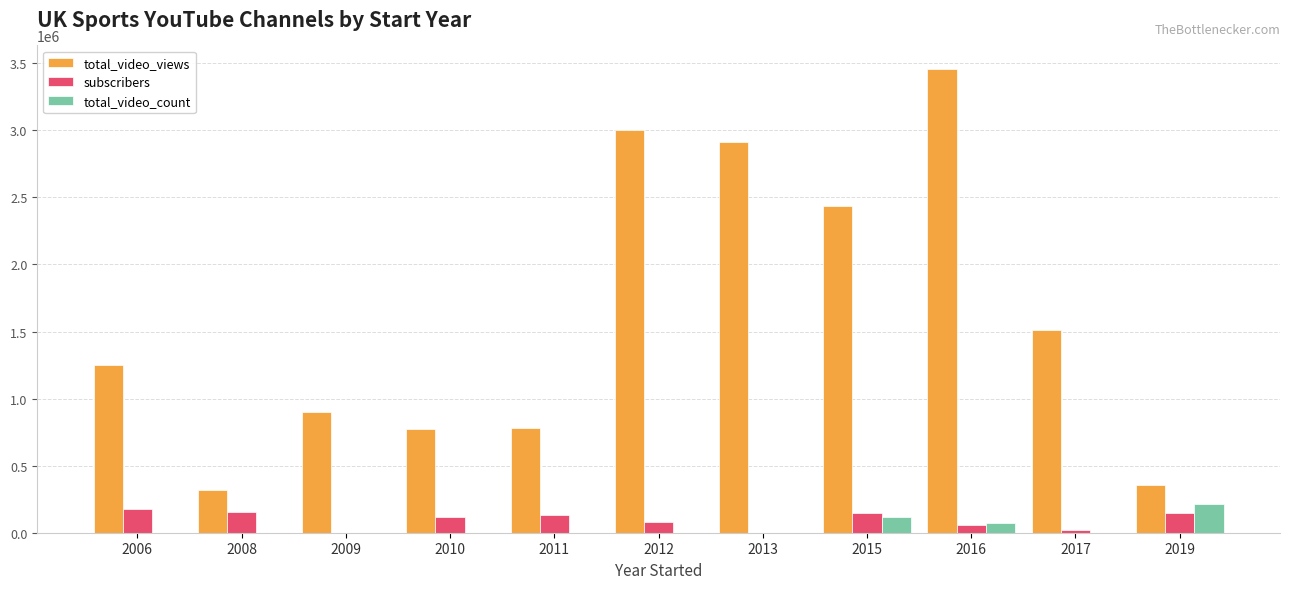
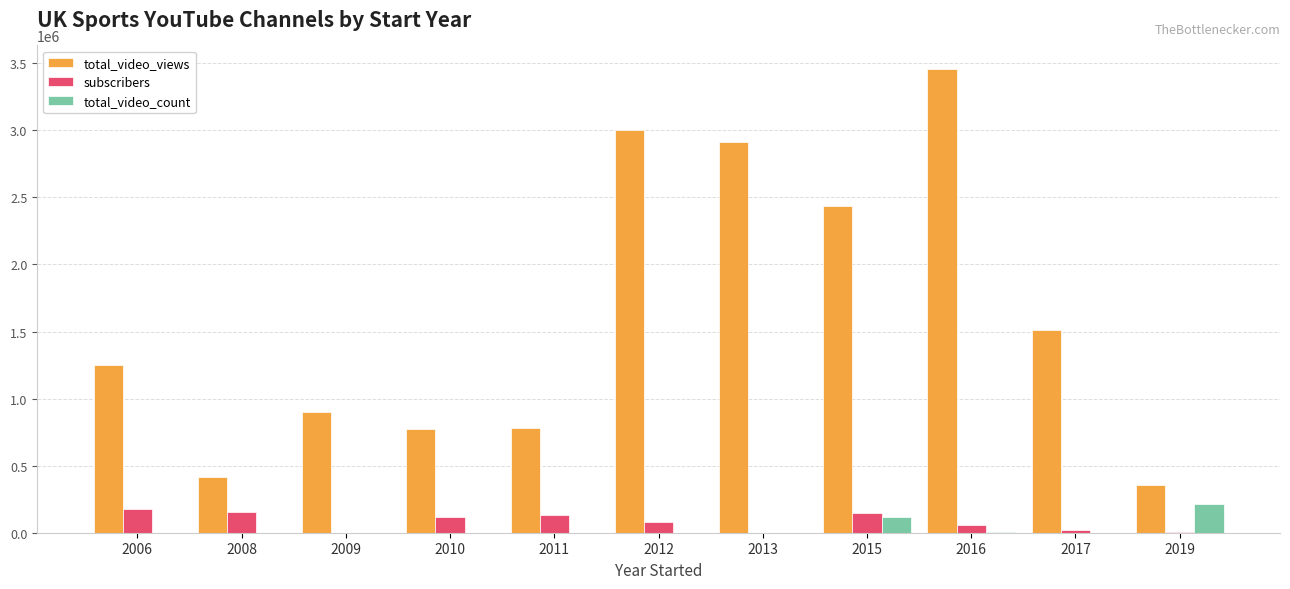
  {
    "total_video_views": {
      "2006": 1250000,
-     "2008": 320000,
+     "2008": 420000,
      "2009": 900000,
      "2010": 770000,
      "2011": 780000,
      "2012": 3000000,
      "2013": 2910000,
      "2015": 2430000,
      "2016": 3460000,
      "2017": 1510000,
      "2019": 360000
    },
    "subscribers": {
      "2006": 170000,
      "2008": 160000,
      "2010": 120000,
      "2011": 130000,
      "2012": 80000,
      "2015": 150000,
      "2016": 60000,
      "2017": 20000,
-     "2019": 150000
+     "2019": 0
    },
    "total_video_count": {
      "2015": 120000,
-     "2016": 70000,
+     "2016": 0,
      "2019": 210000
    }
  }
